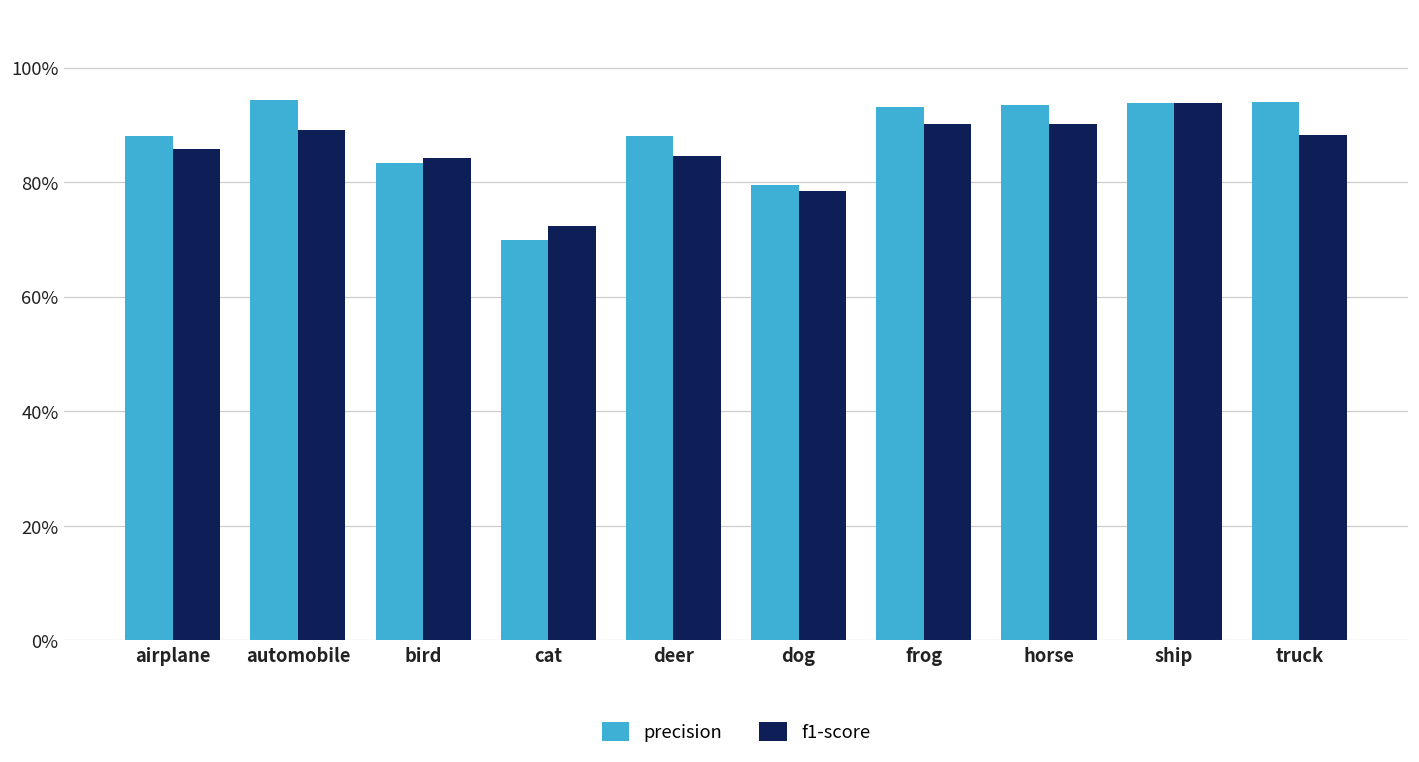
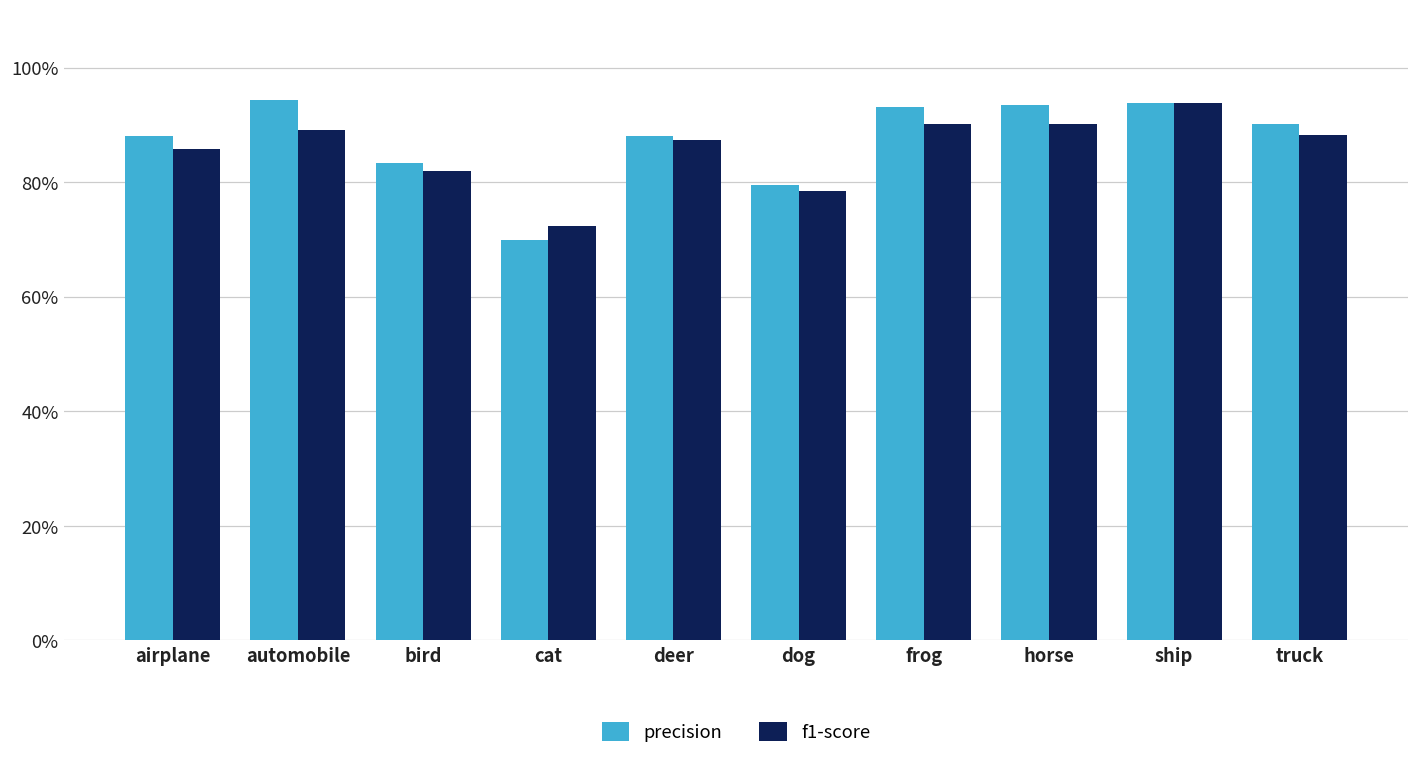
  {
    "precision": {
      "airplane": "88%",
      "automobile": "94%",
      "bird": "83%",
      "cat": "70%",
      "deer": "88%",
      "dog": "80%",
      "frog": "93%",
      "horse": "93%",
      "ship": "94%",
-     "truck": "94%"
+     "truck": "90%"
    },
    "f1-score": {
      "airplane": "86%",
      "automobile": "89%",
-     "bird": "84%",
+     "bird": "82%",
      "cat": "72%",
-     "deer": "85%",
+     "deer": "87%",
      "dog": "78%",
      "frog": "90%",
      "horse": "90%",
      "ship": "94%",
      "truck": "88%"
    }
  }
